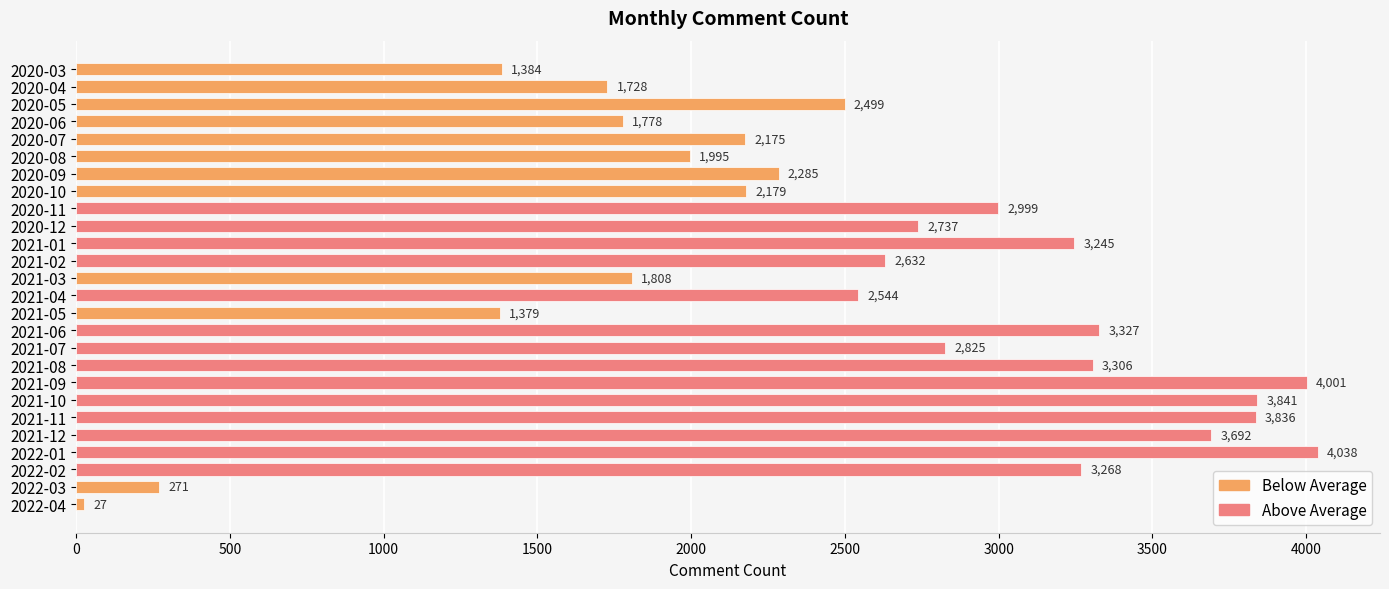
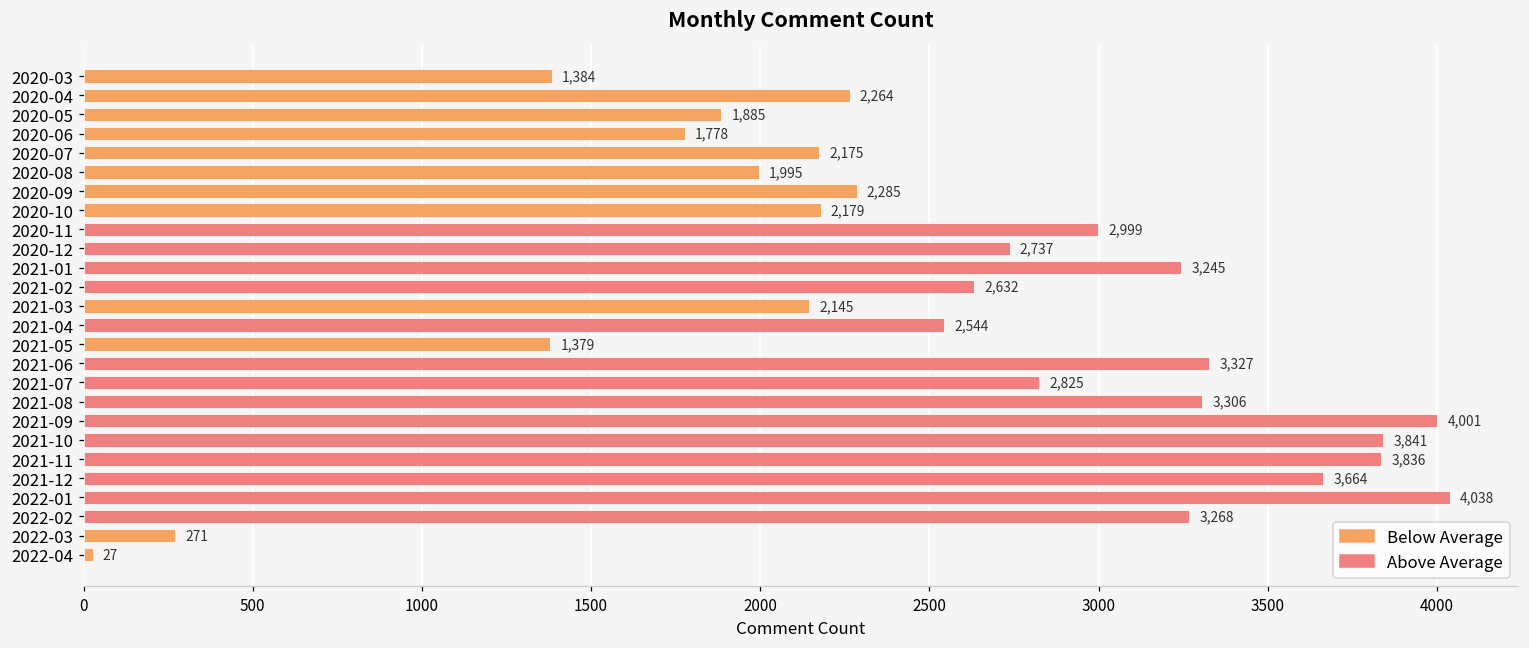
  {
    "2020-03": "1,384",
-   "2020-04": "1,728",
-   "2020-05": "2,499",
+   "2020-04": "2,264",
+   "2020-05": "1,885",
    "2020-06": "1,778",
    "2020-07": "2,175",
    "2020-08": "1,995",
    "2020-09": "2,285",
    "2020-10": "2,179",
    "2020-11": "2,999",
    "2020-12": "2,737",
    "2021-01": "3,245",
    "2021-02": "2,632",
-   "2021-03": "1,808",
+   "2021-03": "2,145",
    "2021-04": "2,544",
    "2021-05": "1,379",
    "2021-06": "3,327",
    "2021-07": "2,825",
    "2021-08": "3,306",
    "2021-09": "4,001",
    "2021-10": "3,841",
    "2021-11": "3,836",
-   "2021-12": "3,692",
+   "2021-12": "3,664",
    "2022-01": "4,038",
    "2022-02": "3,268",
    "2022-03": "271",
    "2022-04": "27"
  }
